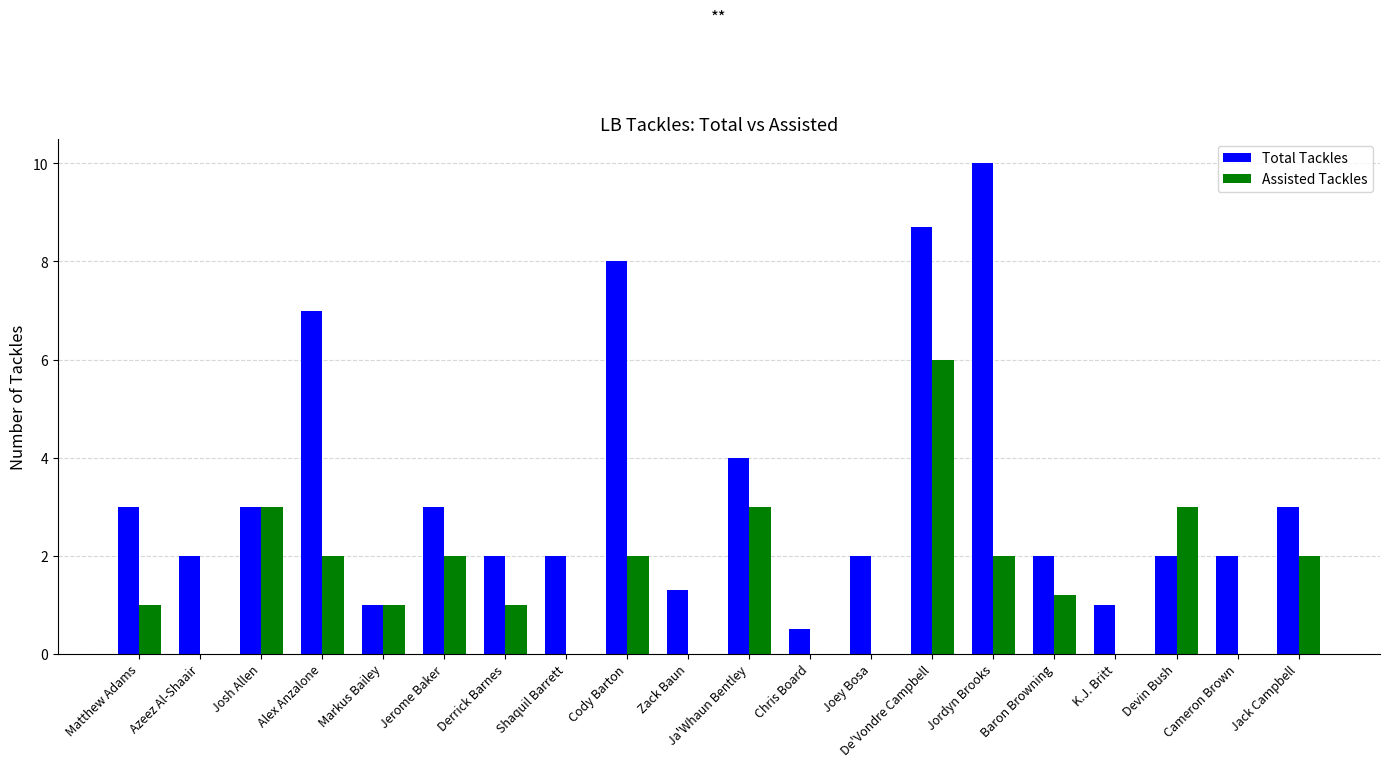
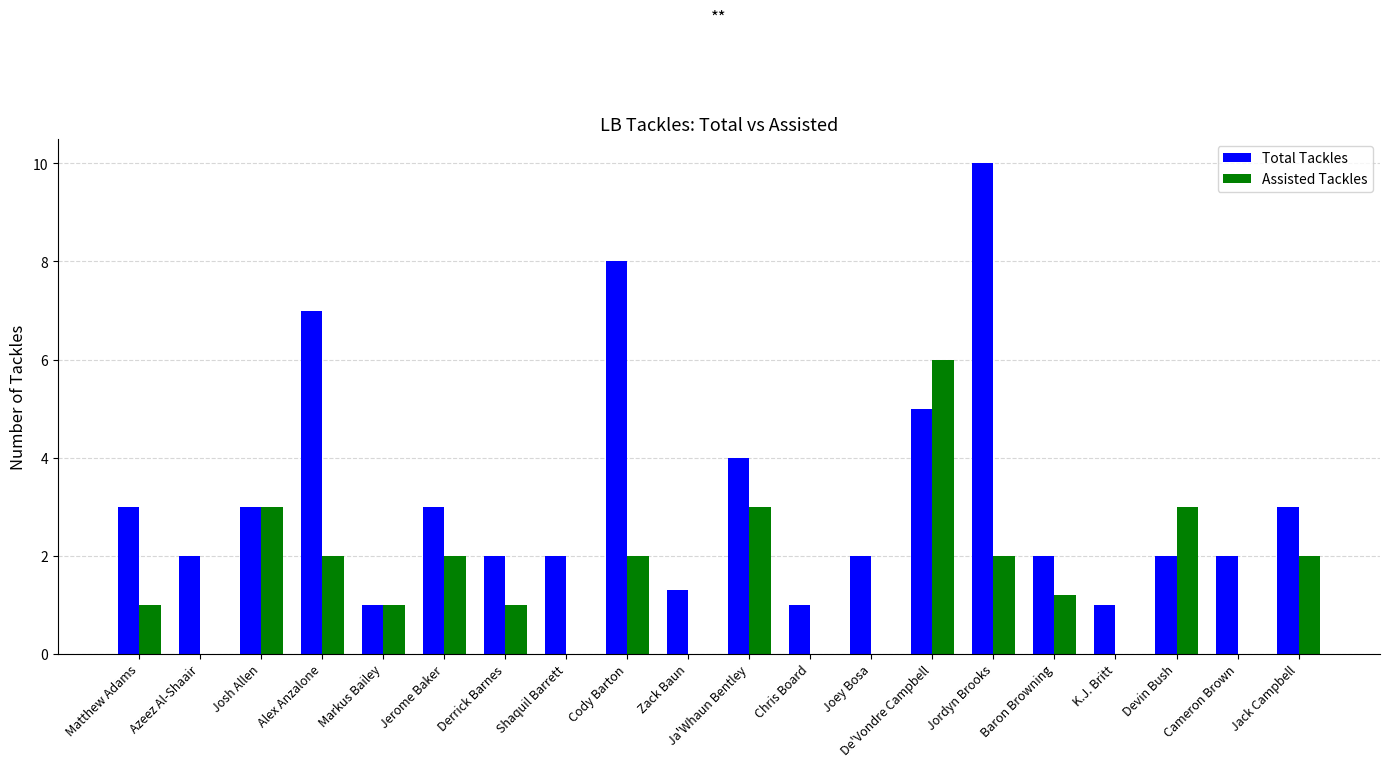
  {
    "Total Tackles": {
      "Matthew Adams": 3.0,
      "Azeez Al-Shaair": 2.0,
      "Josh Allen": 3.0,
      "Alex Anzalone": 7.0,
      "Markus Bailey": 1.0,
      "Jerome Baker": 3.0,
      "Derrick Barnes": 2.0,
      "Shaquil Barrett": 2.0,
      "Cody Barton": 8.0,
      "Zack Baun": 1.3,
      "Ja'Whaun Bentley": 4.0,
-     "Chris Board": 0.5,
+     "Chris Board": 1.0,
      "Joey Bosa": 2.0,
-     "De'Vondre Campbell": 8.7,
+     "De'Vondre Campbell": 5.0,
      "Jordyn Brooks": 10.0,
      "Baron Browning": 2.0,
      "K.J. Britt": 1.0,
      "Devin Bush": 2.0,
      "Cameron Brown": 2.0,
      "Jack Campbell": 3.0
    },
    "Assisted Tackles": {
      "Matthew Adams": 1.0,
      "Azeez Al-Shaair": 0.0,
      "Josh Allen": 3.0,
      "Alex Anzalone": 2.0,
      "Markus Bailey": 1.0,
      "Jerome Baker": 2.0,
      "Derrick Barnes": 1.0,
      "Shaquil Barrett": 0.0,
      "Cody Barton": 2.0,
      "Zack Baun": 0.0,
      "Ja'Whaun Bentley": 3.0,
      "Chris Board": 0.0,
      "Joey Bosa": 0.0,
      "De'Vondre Campbell": 6.0,
      "Jordyn Brooks": 2.0,
      "Baron Browning": 1.2,
      "K.J. Britt": 0.0,
      "Devin Bush": 3.0,
      "Cameron Brown": 0.0,
      "Jack Campbell": 2.0
    }
  }
